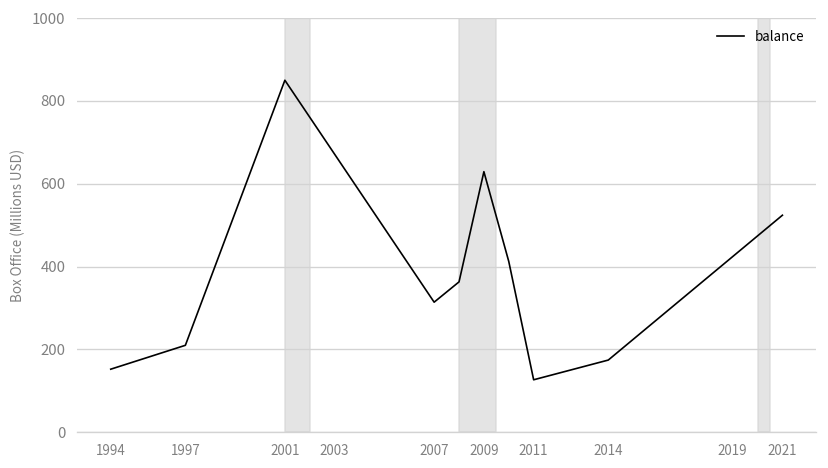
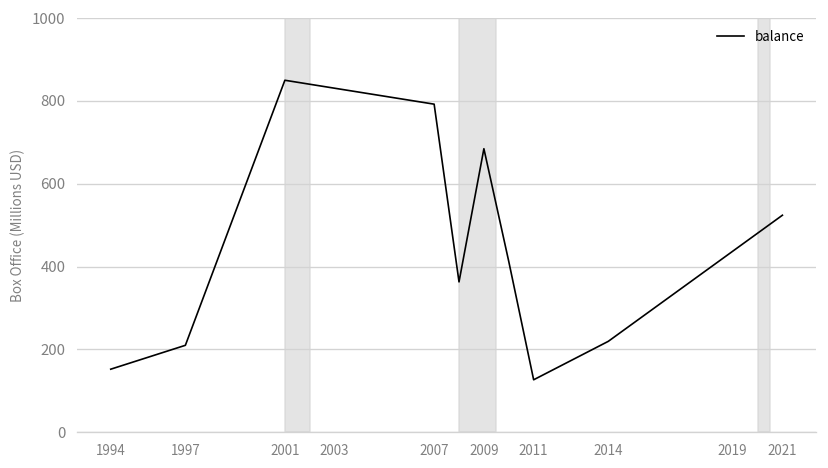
  {
    "1994": 150,
    "1997": 210,
    "2001": 850,
-   "2007": 310,
-   "2009": 630,
+   "2007": 790,
+   "2009": 680,
    "2011": 130,
-   "2014": 170,
+   "2014": 220,
    "2021": 520
  }
